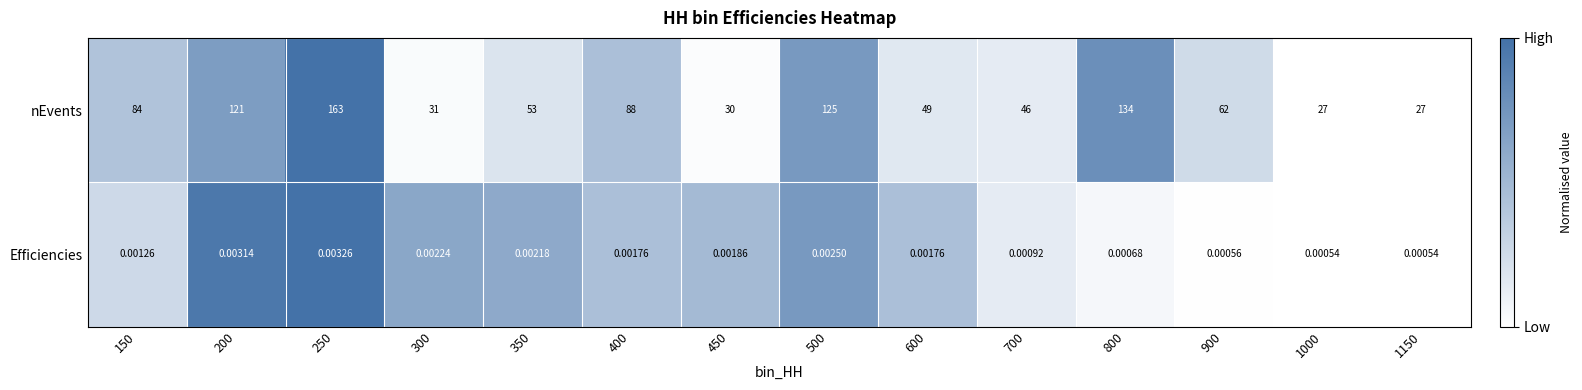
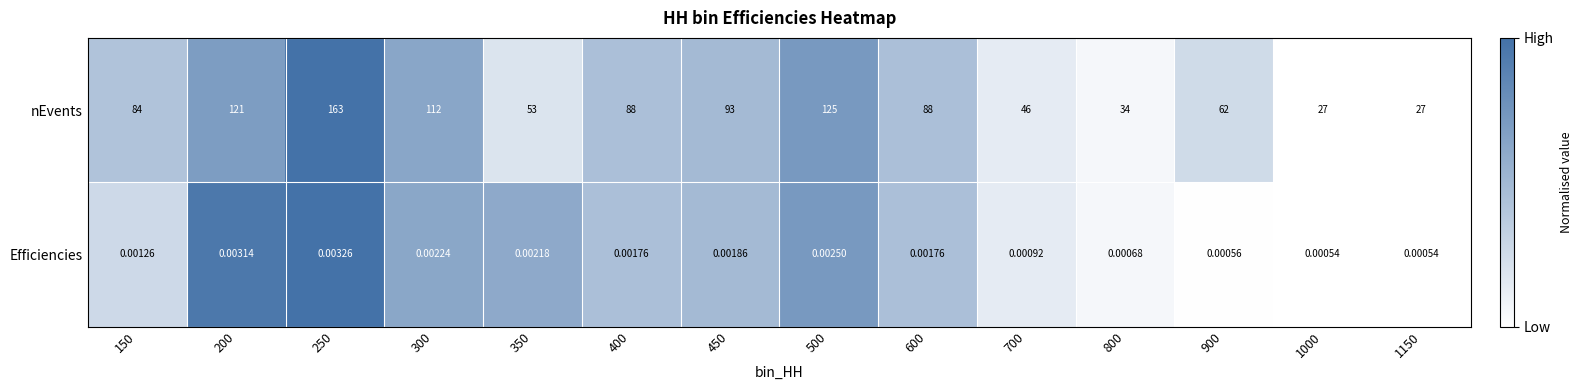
  {
    "nEvents": {
      "150": 84,
      "200": 121,
      "250": 163,
-     "300": 31,
+     "300": 112,
      "350": 53,
      "400": 88,
-     "450": 30,
+     "450": 93,
      "500": 125,
-     "600": 49,
+     "600": 88,
      "700": 46,
-     "800": 134,
+     "800": 34,
      "900": 62,
      "1000": 27,
      "1150": 27
    },
    "Efficiencies": {
      "150": 0.00126,
      "200": 0.00314,
      "250": 0.00326,
      "300": 0.00224,
      "350": 0.00218,
      "400": 0.00176,
      "450": 0.00186,
      "500": 0.00250,
      "600": 0.00176,
      "700": 0.00092,
      "800": 0.00068,
      "900": 0.00056,
      "1000": 0.00054,
      "1150": 0.00054
    }
  }
